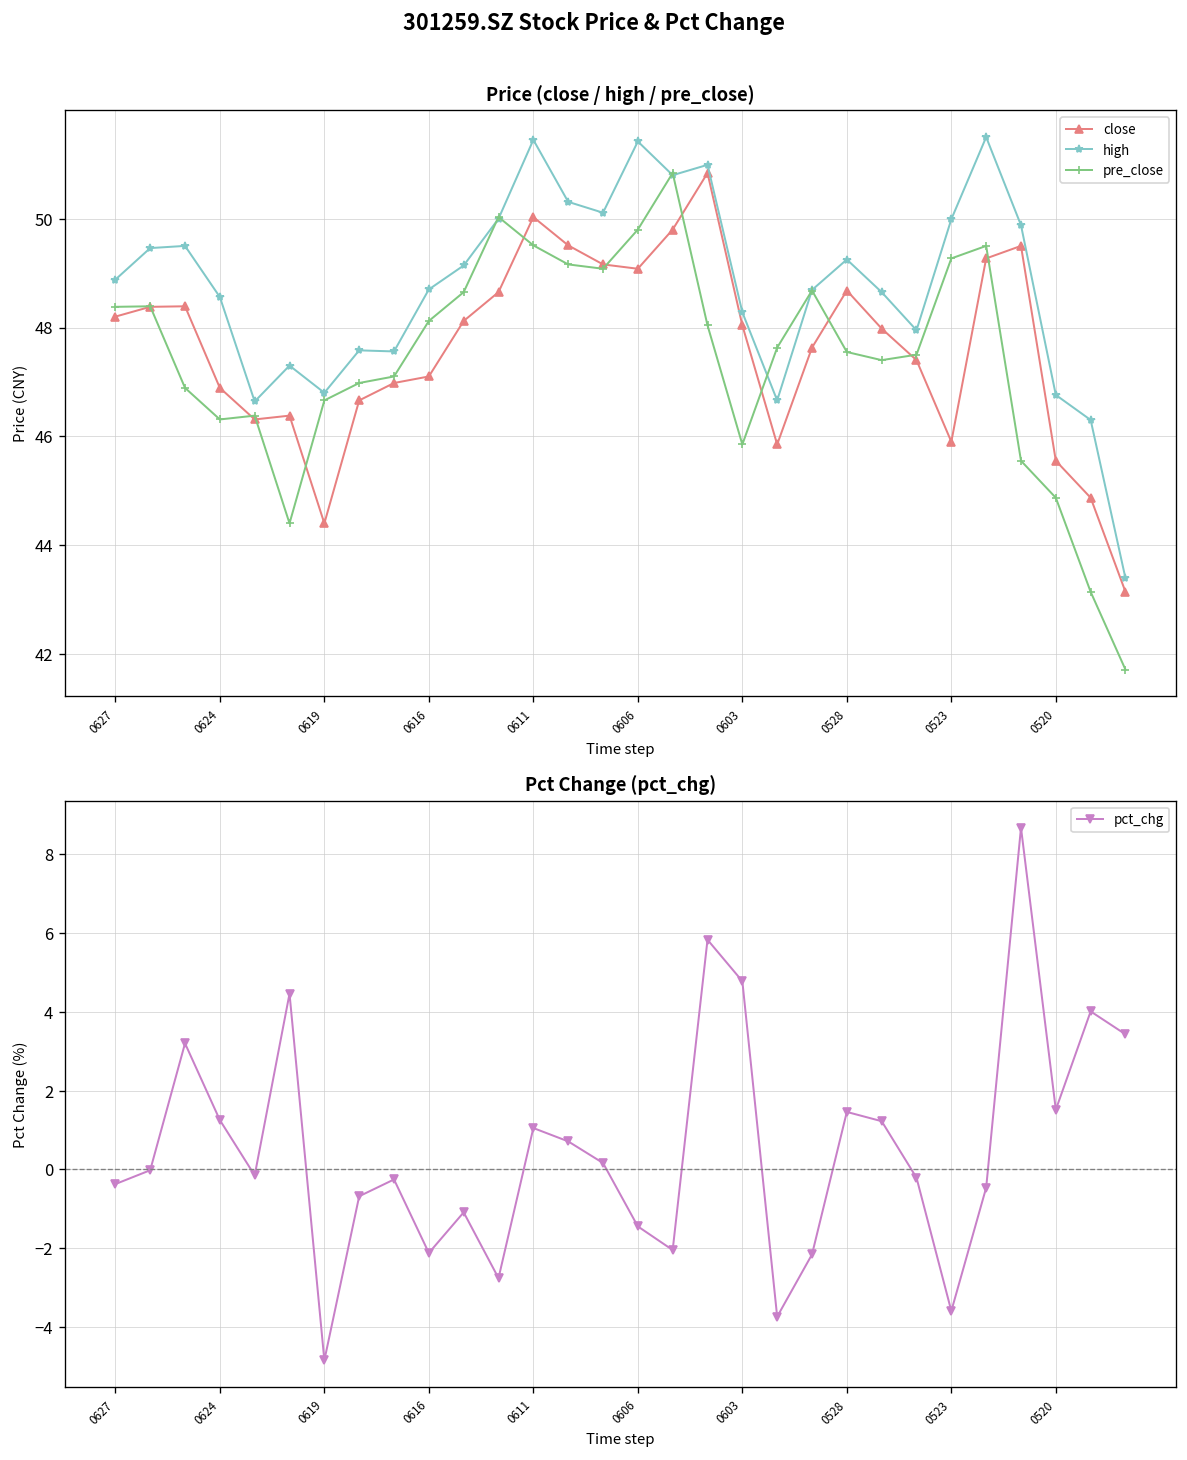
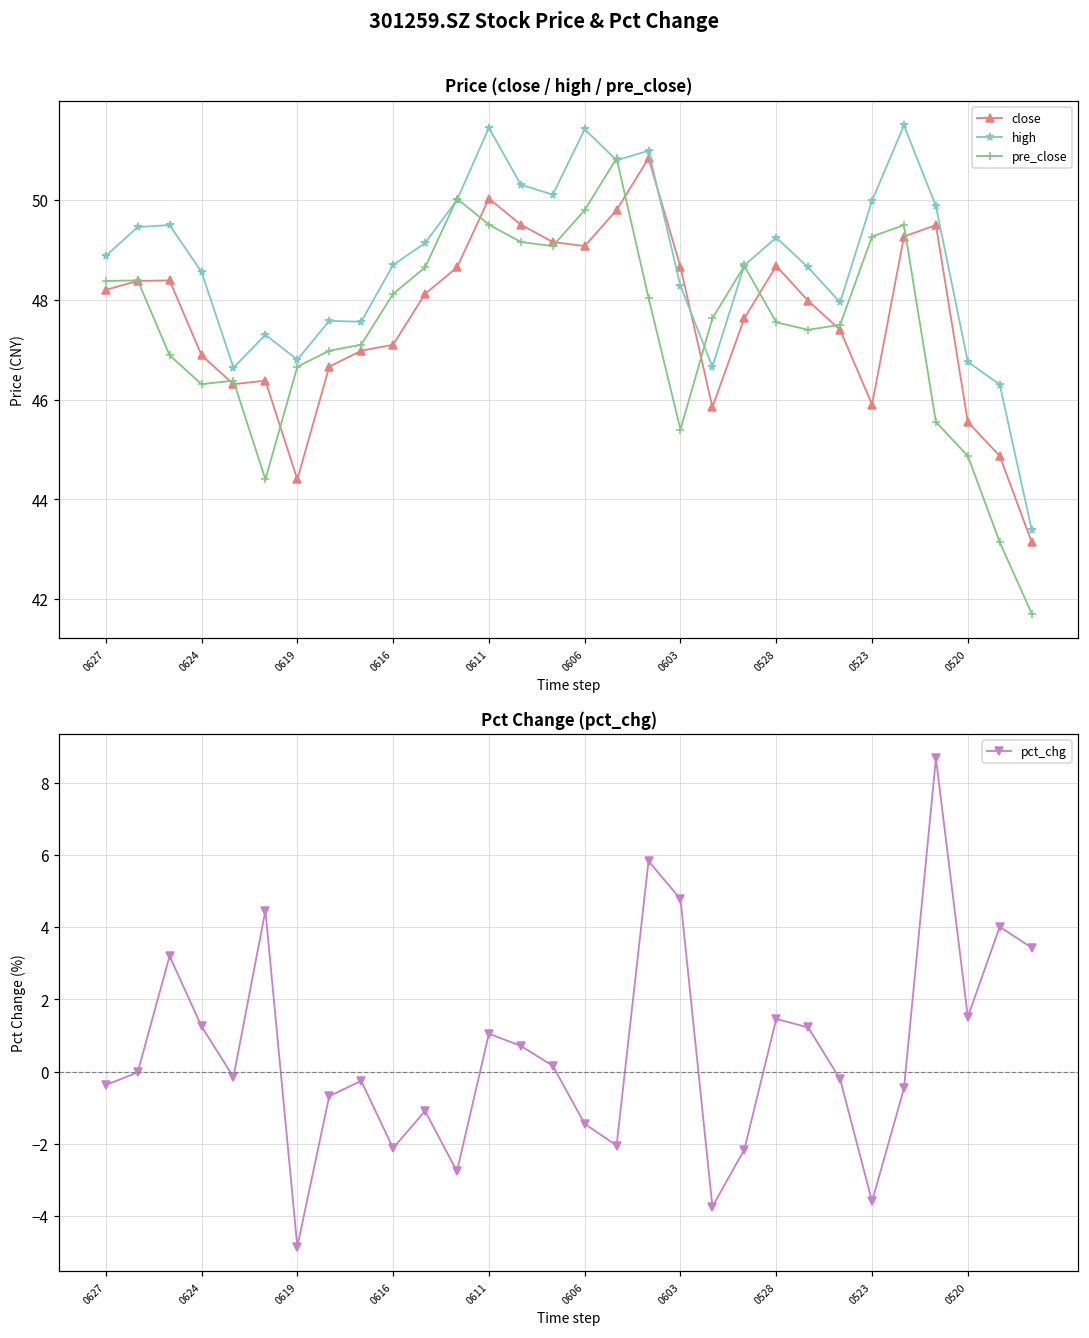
  {
    "Price (close / high / pre_close)": {
      "close": {
        "0627": 48.2,
        "0624": 46.9,
        "0619": 44.4,
        "0616": 47.1,
        "0611": 50.0,
        "0606": 49.1,
-       "0603": 48.0,
+       "0603": 48.7,
        "0528": 48.7,
        "0523": 45.9,
        "0520": 45.6
      },
      "high": {
        "0627": 48.9,
        "0624": 48.6,
        "0619": 46.8,
        "0616": 48.7,
        "0611": 51.5,
        "0606": 51.4,
        "0603": 48.3,
        "0528": 49.3,
        "0523": 50.0,
        "0520": 46.8
      },
      "pre_close": {
        "0627": 48.4,
        "0624": 46.3,
        "0619": 46.7,
        "0616": 48.1,
        "0611": 49.5,
        "0606": 49.8,
-       "0603": 45.9,
+       "0603": 45.4,
        "0528": 47.6,
        "0523": 49.3,
        "0520": 44.9
      }
    },
    "Pct Change (pct_chg)": {
      "0627": -0.4,
      "0624": 1.3,
      "0619": -4.8,
      "0616": -2.1,
      "0611": 1.1,
      "0606": -1.4,
      "0603": 4.8,
      "0528": 1.5,
      "0523": -3.6,
      "0520": 1.5
    }
  }
